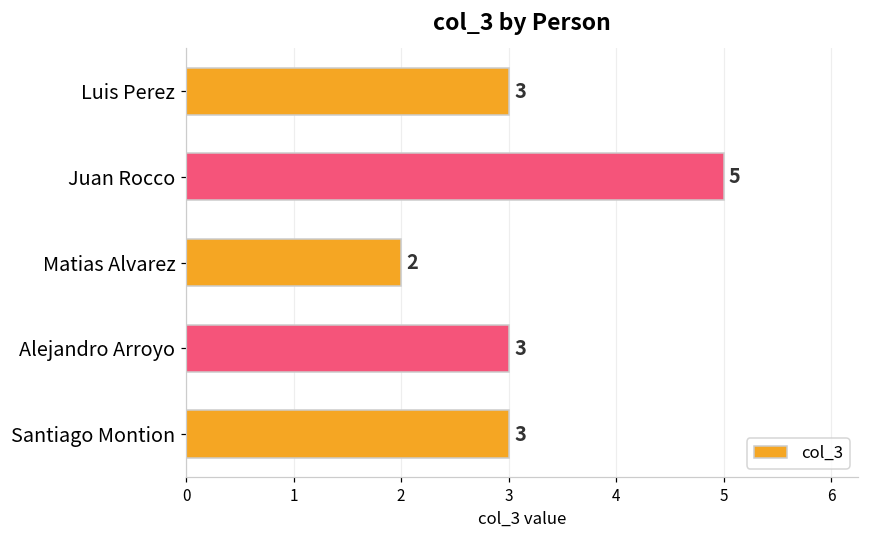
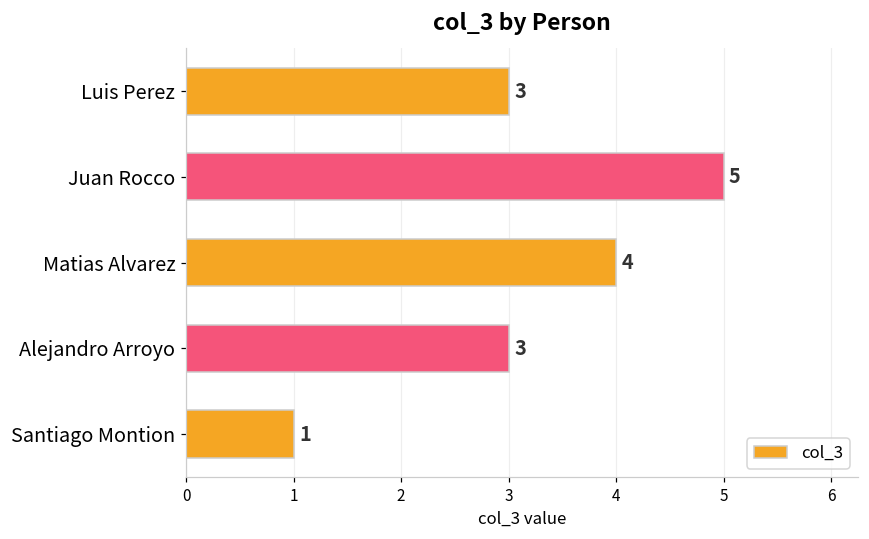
  {
    "Luis Perez": 3,
    "Juan Rocco": 5,
-   "Matias Alvarez": 2,
+   "Matias Alvarez": 4,
    "Alejandro Arroyo": 3,
-   "Santiago Montion": 3
+   "Santiago Montion": 1
  }
